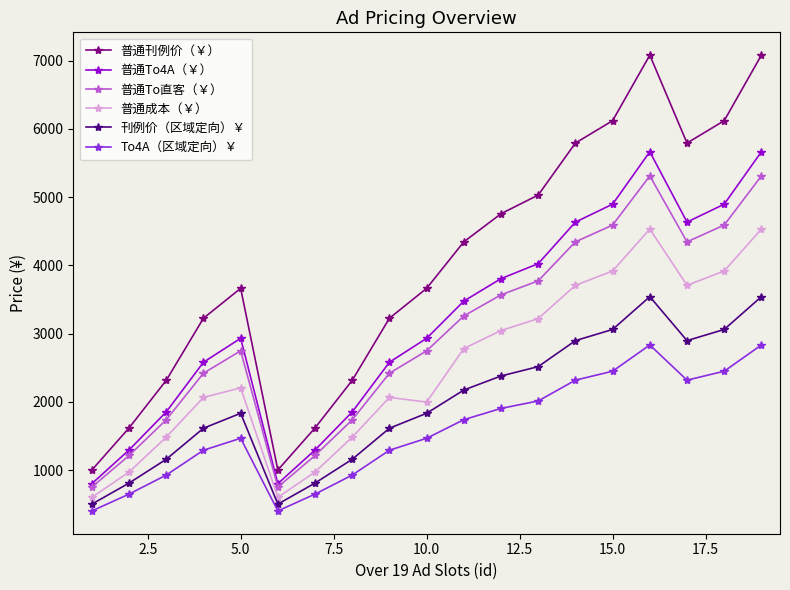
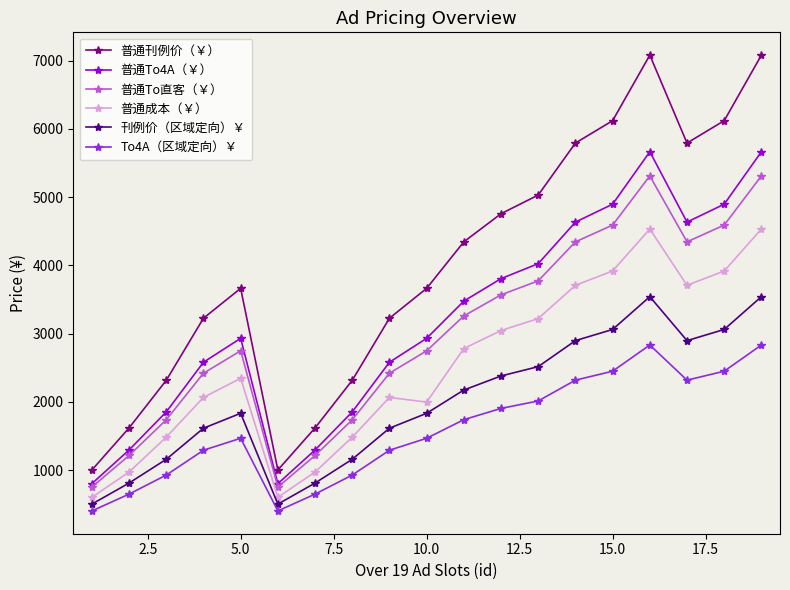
  {
    "普通To直客（￥）": {
      "5.0": 2700,
      "10.0": 2700,
      "15.0": 4600
    },
    "普通成本（￥）": {
-     "5.0": 2200,
+     "5.0": 2300,
      "10.0": 2000,
      "15.0": 3900
    }
  }
